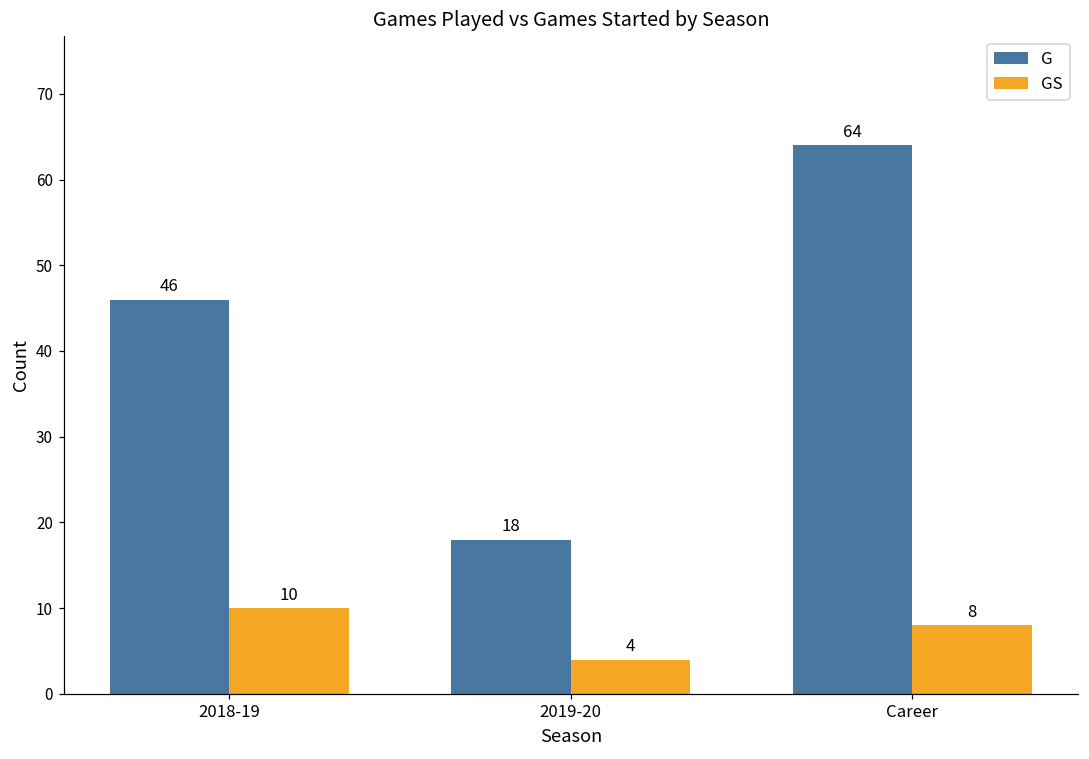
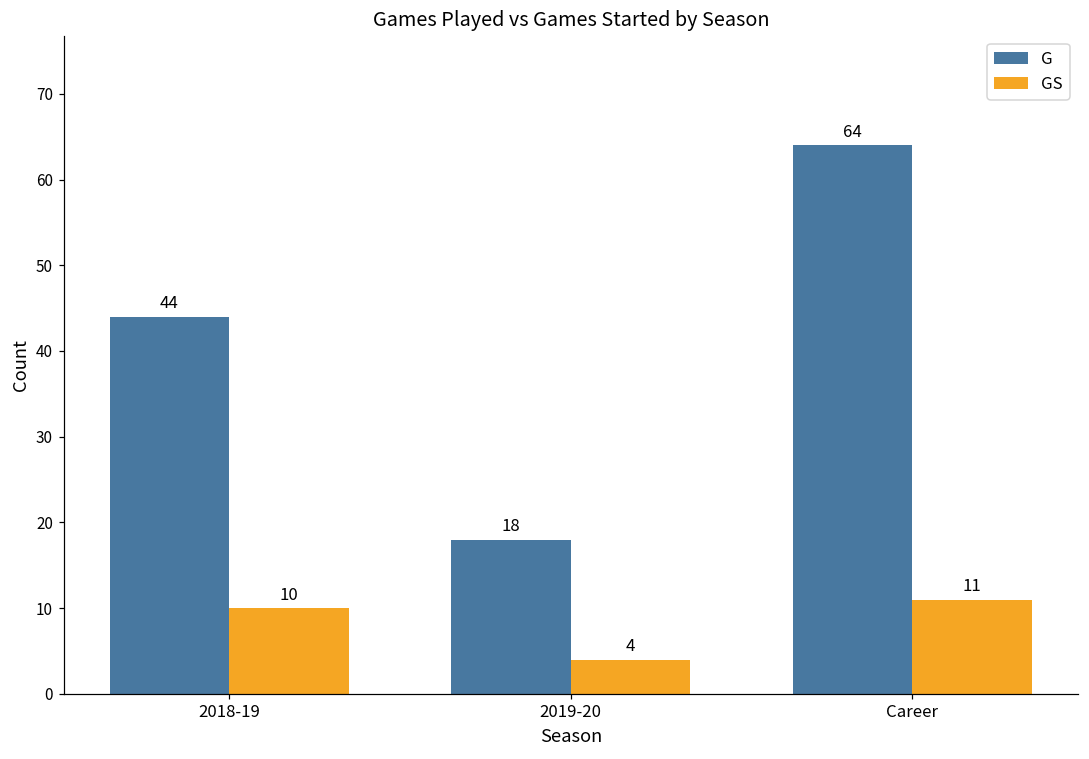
  {
    "G": {
-     "2018-19": 46,
+     "2018-19": 44,
      "2019-20": 18,
      "Career": 64
    },
    "GS": {
      "2018-19": 10,
      "2019-20": 4,
-     "Career": 8
+     "Career": 11
    }
  }
